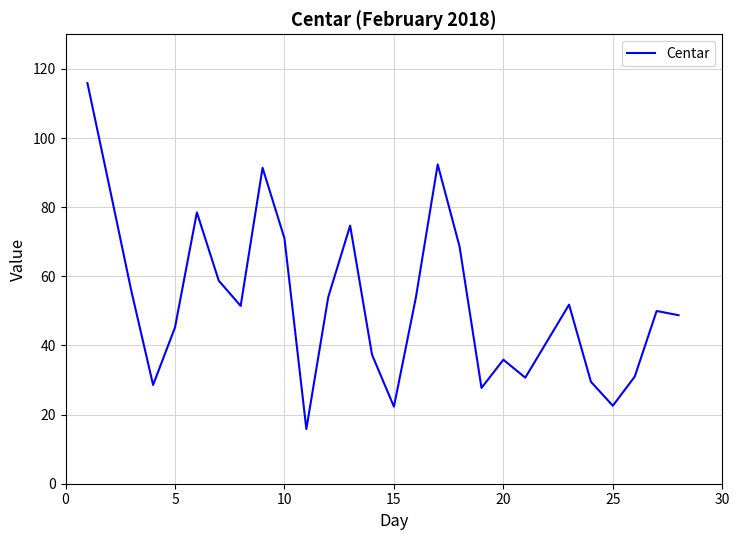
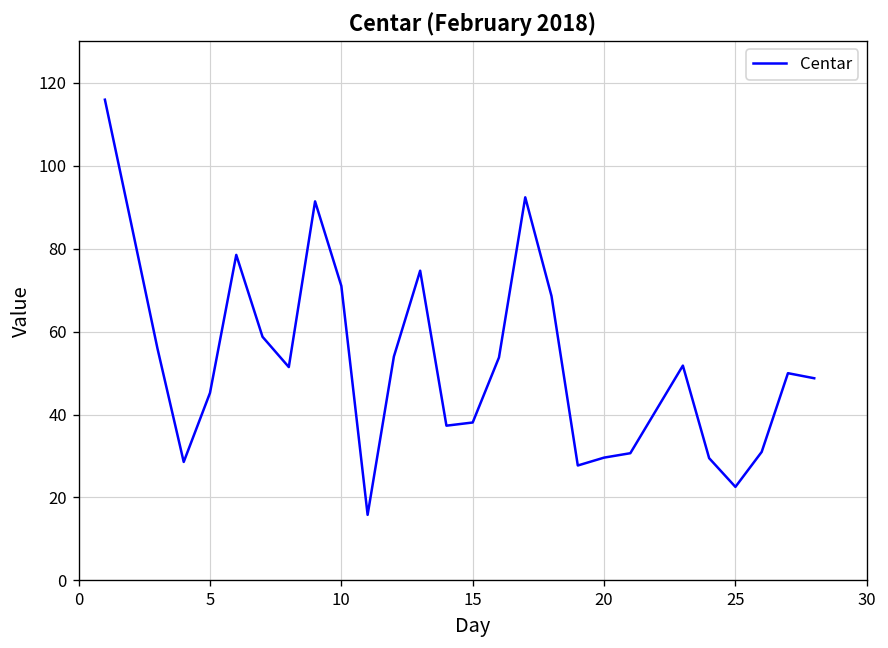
  {
    "5": 45,
    "10": 71,
-   "15": 22,
-   "20": 36,
+   "15": 38,
+   "20": 30,
    "25": 23
  }
